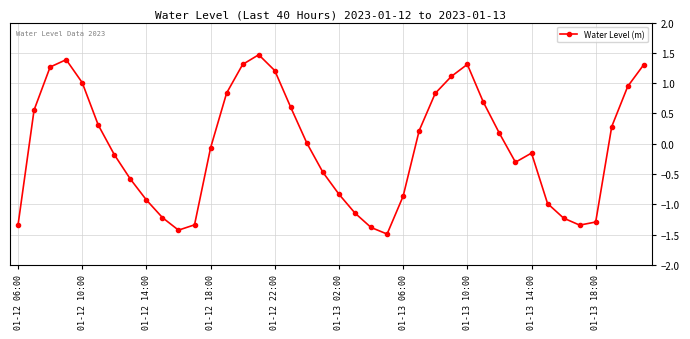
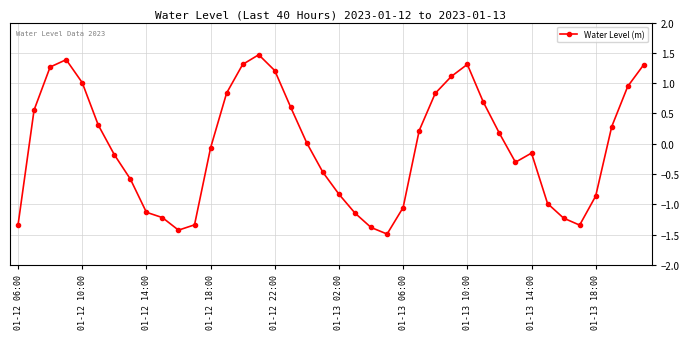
  {
    "01-12 06:00": -1.3,
    "01-12 10:00": 1.0,
-   "01-12 14:00": -0.9,
+   "01-12 14:00": -1.1,
    "01-12 18:00": -0.1,
    "01-12 22:00": 1.2,
    "01-13 02:00": -0.8,
-   "01-13 06:00": -0.9,
+   "01-13 06:00": -1.1,
    "01-13 10:00": 1.3,
    "01-13 14:00": -0.2,
-   "01-13 18:00": -1.3
+   "01-13 18:00": -0.9
  }
